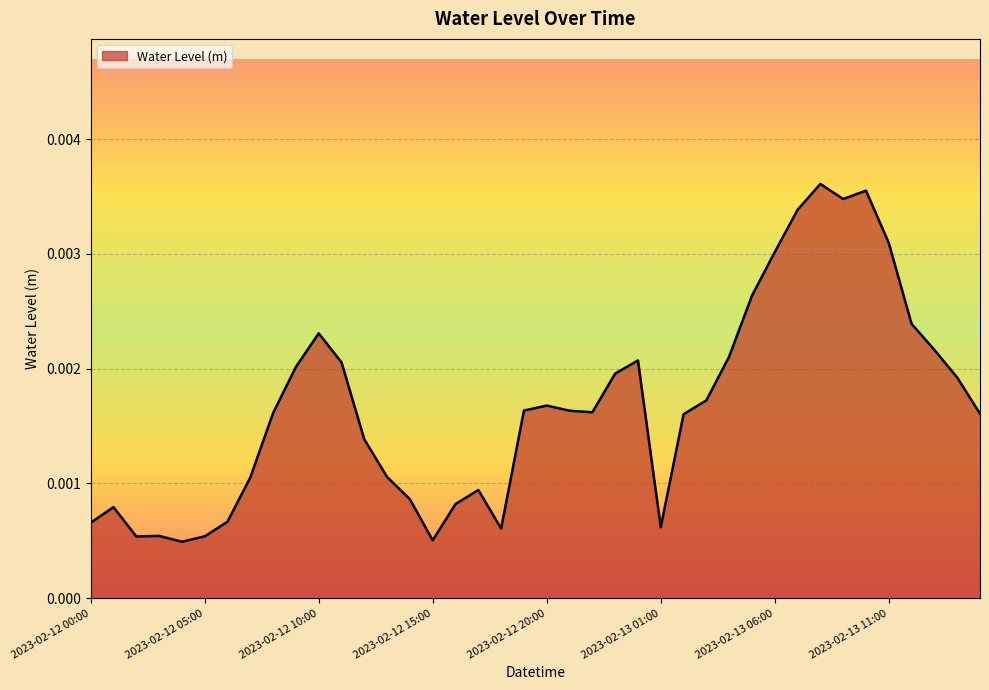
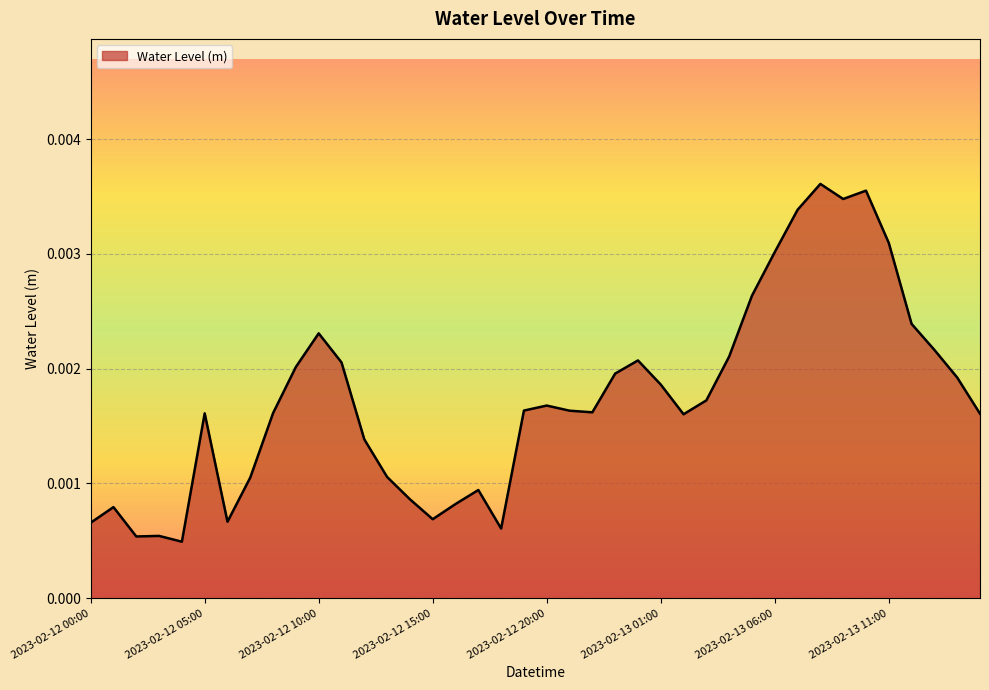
  {
    "2023-02-12 00:00": 0.00066,
-   "2023-02-12 05:00": 0.00054,
+   "2023-02-12 05:00": 0.00161,
    "2023-02-12 10:00": 0.00231,
-   "2023-02-12 15:00": 0.00050,
+   "2023-02-12 15:00": 0.00069,
    "2023-02-12 20:00": 0.00168,
-   "2023-02-13 01:00": 0.00062,
+   "2023-02-13 01:00": 0.00186,
    "2023-02-13 06:00": 0.00302,
    "2023-02-13 11:00": 0.00310
  }
